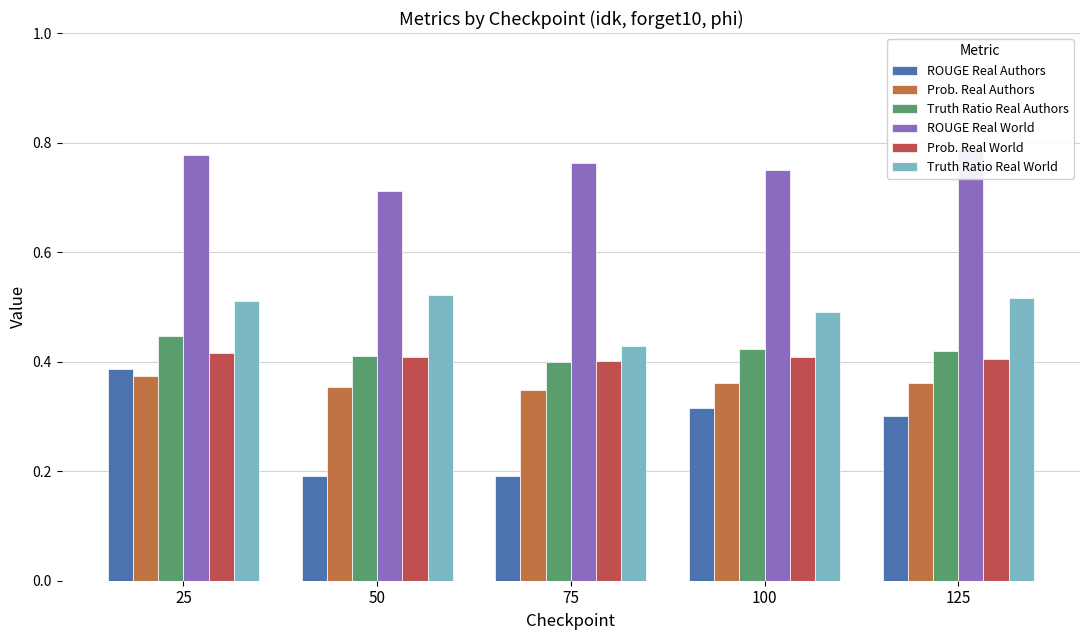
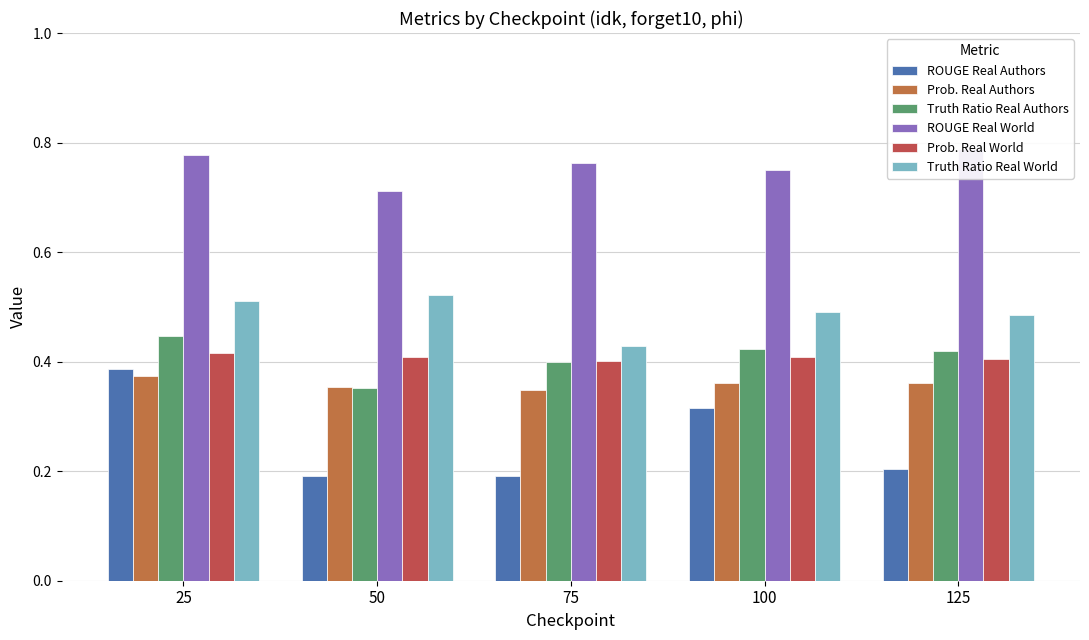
  {
    "ROUGE Real Authors": {
      "25": 0.39,
      "50": 0.19,
      "75": 0.19,
      "100": 0.32,
-     "125": 0.30
+     "125": 0.20
    },
    "Truth Ratio Real Authors": {
      "25": 0.45,
-     "50": 0.41,
+     "50": 0.35,
      "75": 0.40,
      "100": 0.42,
      "125": 0.42
    },
    "ROUGE Real World": {
      "25": 0.78,
      "50": 0.71,
      "75": 0.76,
      "100": 0.75
    },
    "Truth Ratio Real World": {
      "25": 0.51,
      "50": 0.52,
      "75": 0.43,
      "100": 0.49,
-     "125": 0.52
+     "125": 0.49
    }
  }
